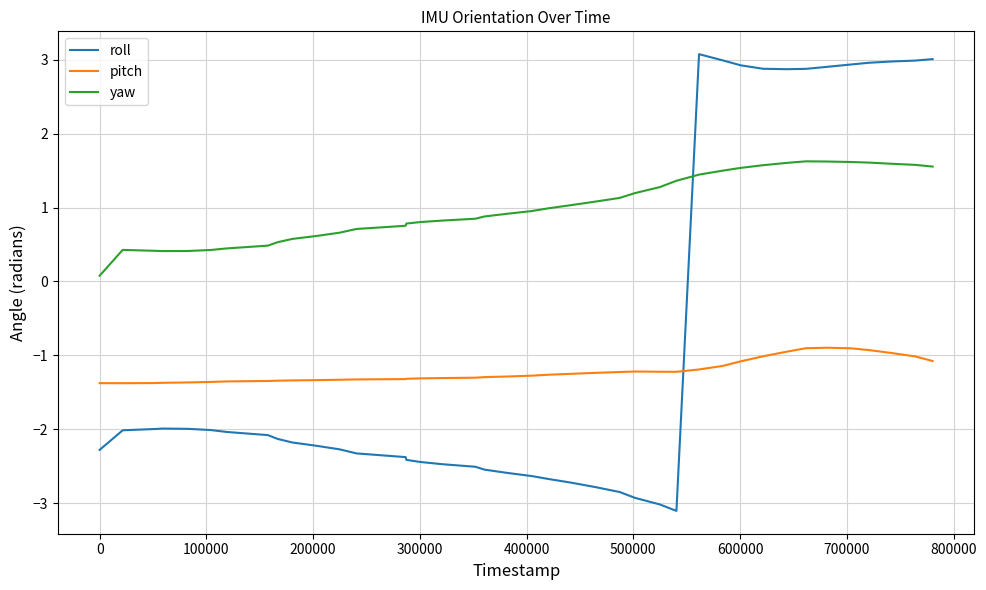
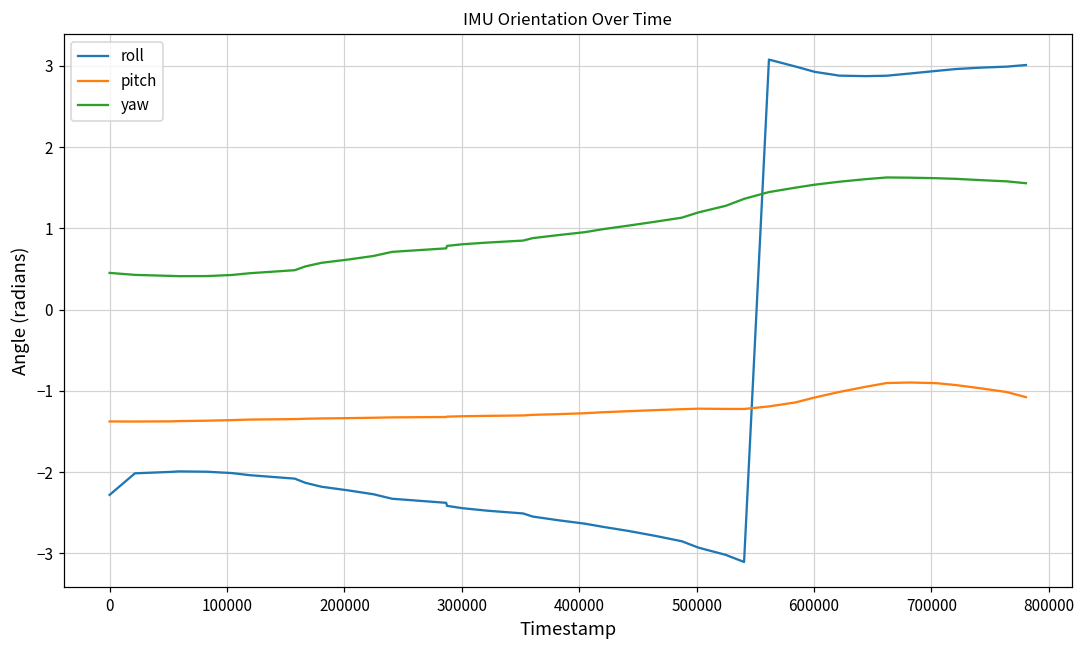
  {
    "roll": {
      "0": -2.3
    },
    "pitch": {
      "0": -1.4
    },
    "yaw": {
-     "0": 0.1
+     "0": 0.5
    }
  }
